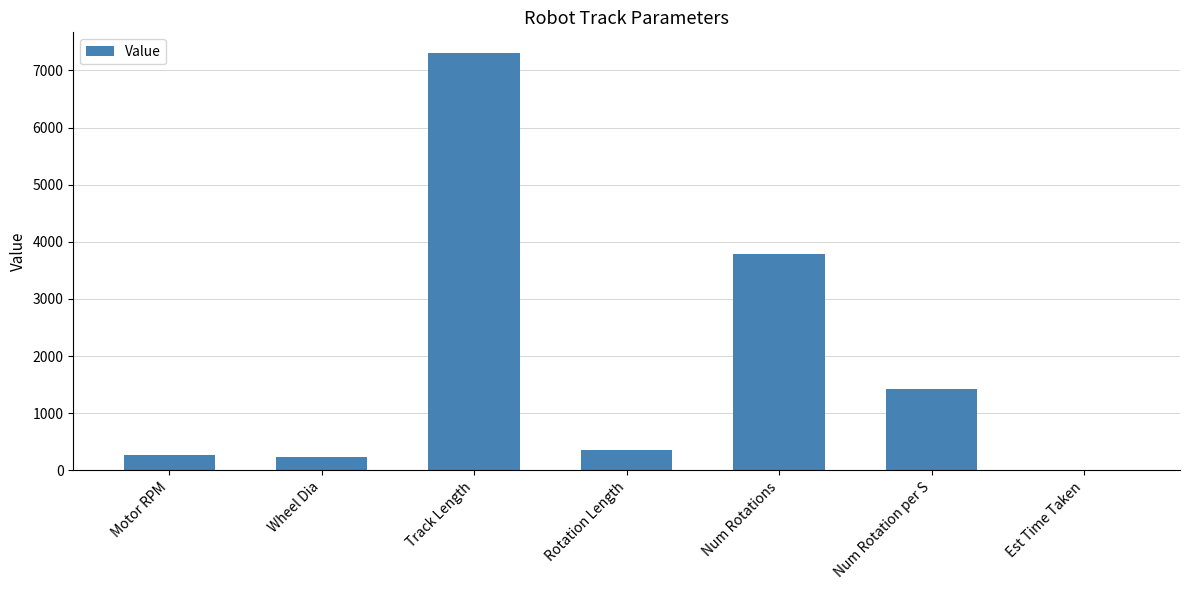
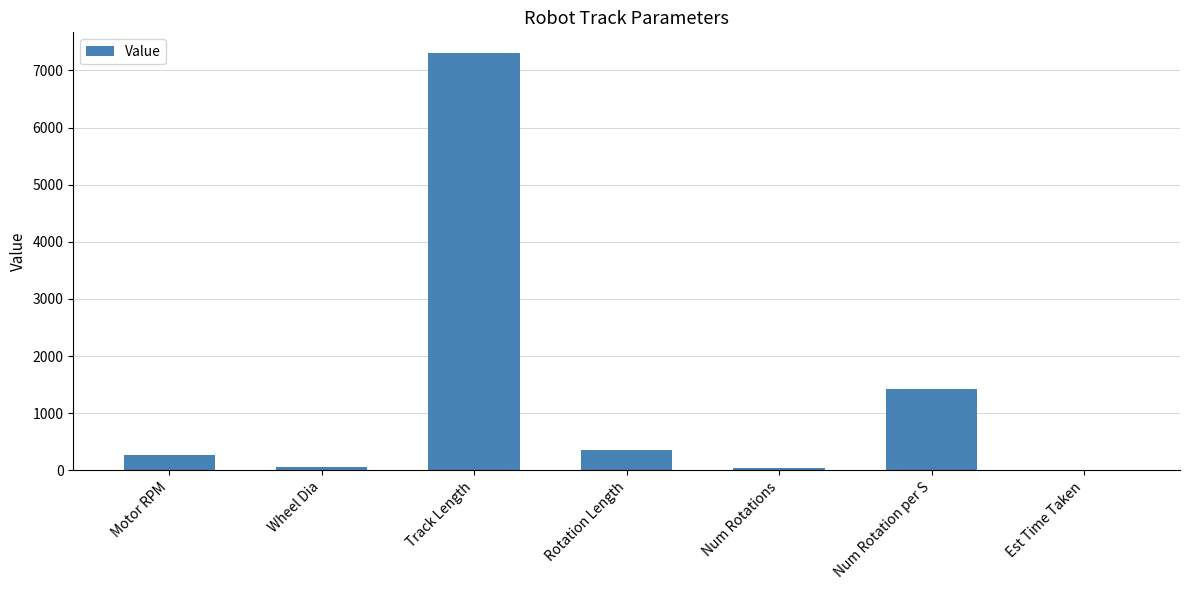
  {
    "Motor RPM": 300,
-   "Wheel Dia": 200,
+   "Wheel Dia": 100,
    "Track Length": 7300,
    "Rotation Length": 400,
-   "Num Rotations": 3800,
+   "Num Rotations": 0,
    "Num Rotation per S": 1400
  }
